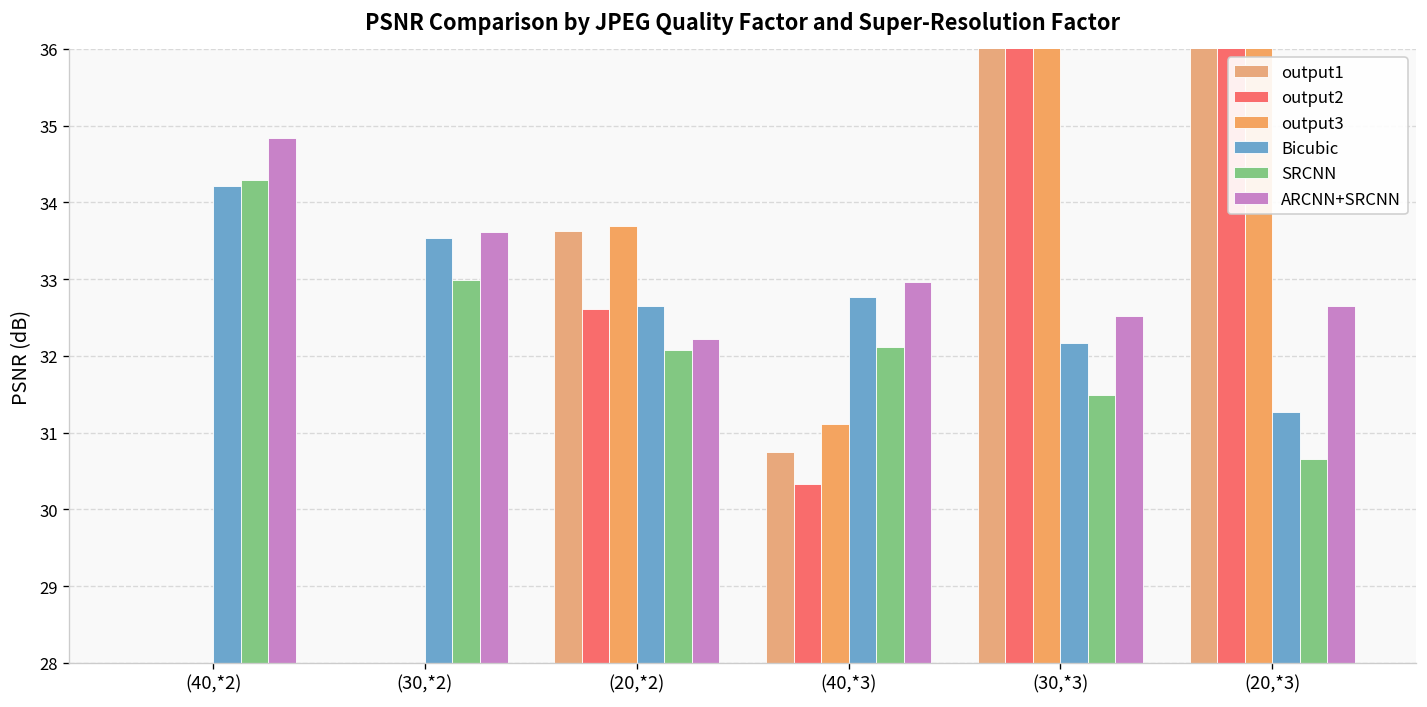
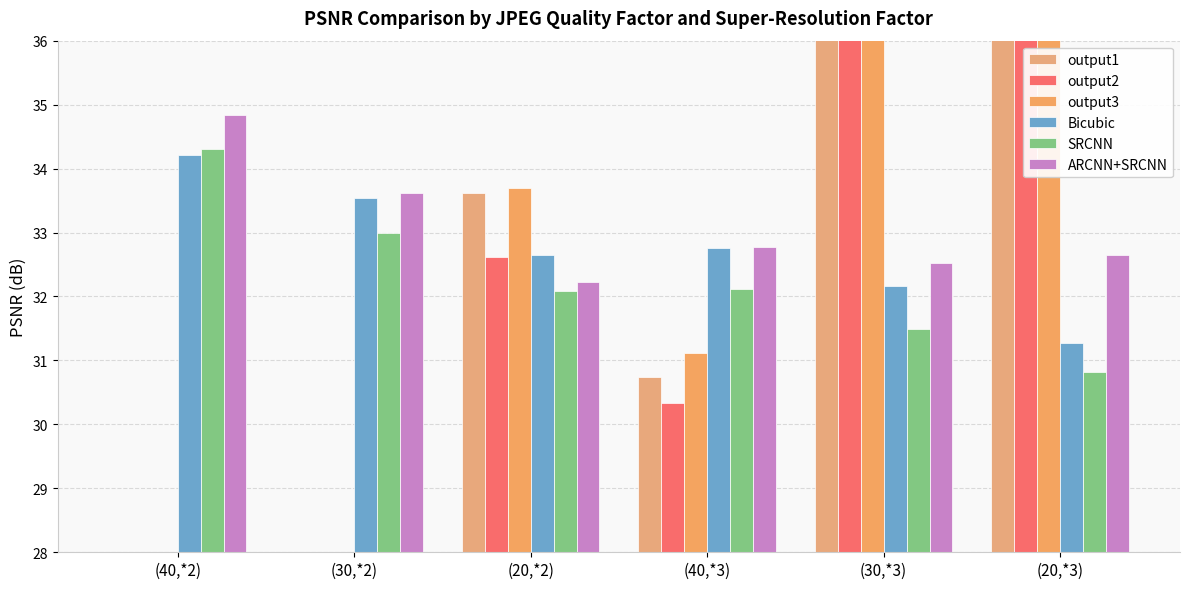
  {
    "Bicubic": {
      "(40,*2)": 34.2,
      "(30,*2)": 33.5,
      "(20,*2)": 32.7,
      "(40,*3)": 32.8,
      "(30,*3)": 32.2,
      "(20,*3)": 31.3
    },
    "SRCNN": {
      "(40,*2)": 34.3,
      "(30,*2)": 33.0,
      "(20,*2)": 32.1,
      "(40,*3)": 32.1,
      "(30,*3)": 31.5,
-     "(20,*3)": 30.7
+     "(20,*3)": 30.8
    },
    "ARCNN+SRCNN": {
      "(40,*2)": 34.8,
      "(30,*2)": 33.6,
      "(20,*2)": 32.2,
-     "(40,*3)": 33.0,
+     "(40,*3)": 32.8,
      "(30,*3)": 32.5,
      "(20,*3)": 32.7
    }
  }
